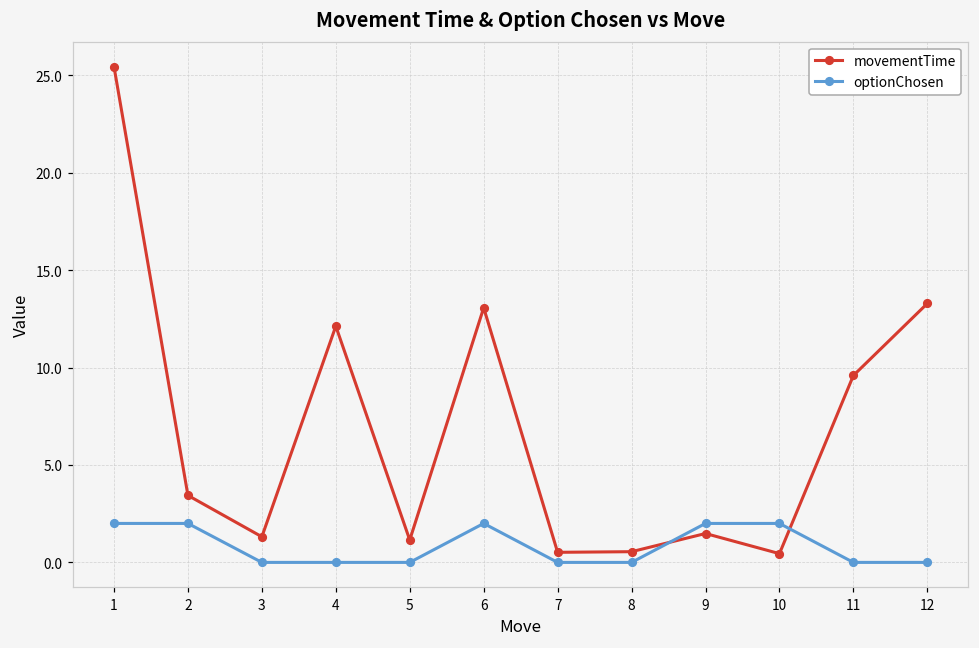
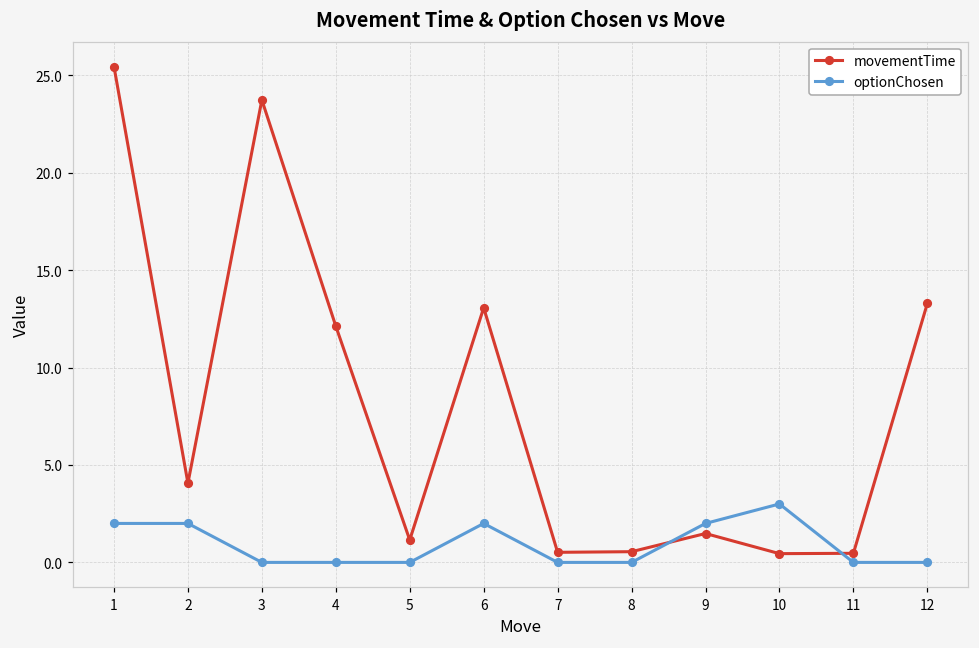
  {
    "movementTime": {
      "1": 25.4,
-     "2": 3.4,
-     "3": 1.3,
+     "2": 4.1,
+     "3": 23.7,
      "4": 12.1,
      "5": 1.1,
      "6": 13.1,
      "7": 0.5,
      "8": 0.6,
      "9": 1.5,
      "10": 0.4,
-     "11": 9.6,
+     "11": 0.5,
      "12": 13.3
    },
    "optionChosen": {
      "1": 2,
      "2": 2,
      "3": 0,
      "4": 0,
      "5": 0,
      "6": 2,
      "7": 0,
      "8": 0,
      "9": 2,
-     "10": 2,
+     "10": 3,
      "11": 0,
      "12": 0
    }
  }
